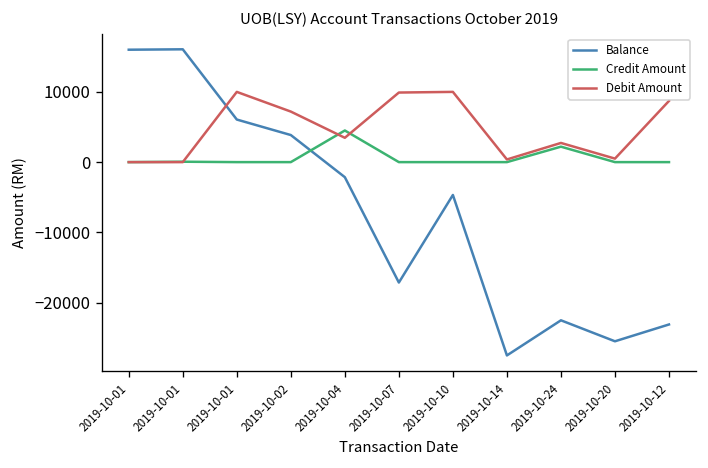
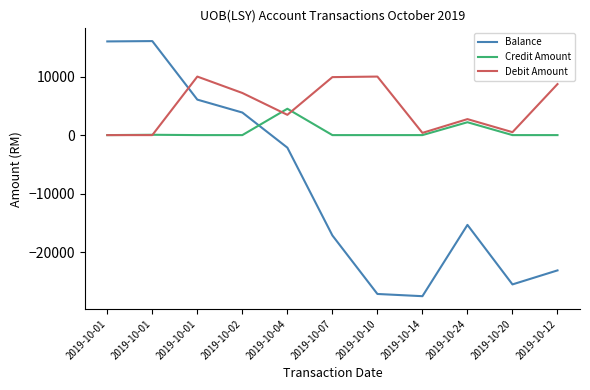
  {
    "Balance": {
      "2019-10-02": 4000,
      "2019-10-04": -2000,
      "2019-10-07": -17000,
-     "2019-10-10": -5000,
+     "2019-10-10": -27000,
      "2019-10-14": -28000,
-     "2019-10-24": -23000,
+     "2019-10-24": -15000,
      "2019-10-20": -26000,
      "2019-10-12": -23000
    },
    "Credit Amount": {
      "2019-10-02": 0,
      "2019-10-04": 5000,
      "2019-10-07": 0,
      "2019-10-10": 0,
      "2019-10-24": 2000,
      "2019-10-20": 0,
      "2019-10-12": 0
    },
    "Debit Amount": {
      "2019-10-02": 7000,
      "2019-10-04": 3000,
      "2019-10-07": 10000,
      "2019-10-10": 10000,
      "2019-10-24": 3000,
      "2019-10-20": 1000,
      "2019-10-12": 9000
    }
  }
